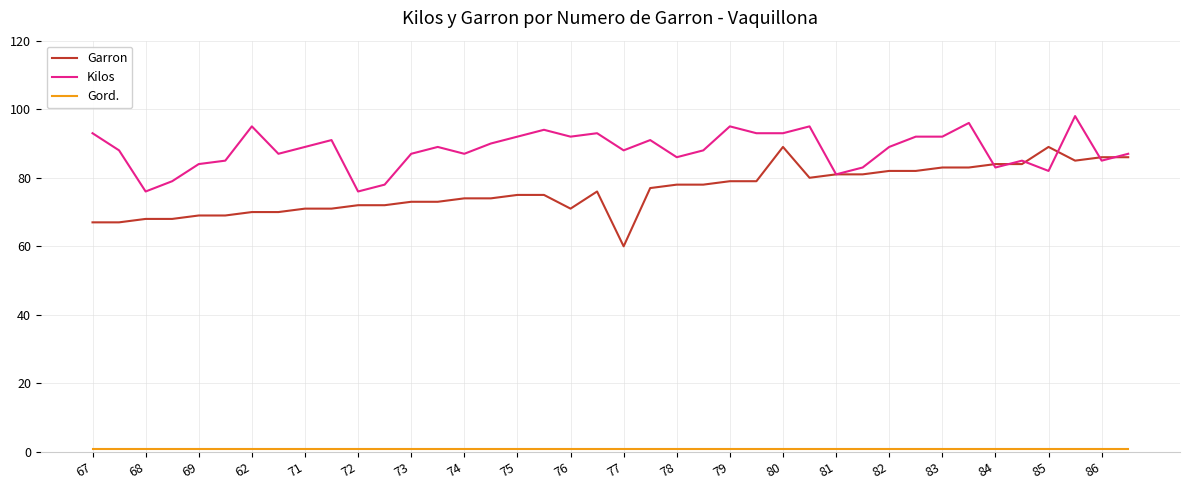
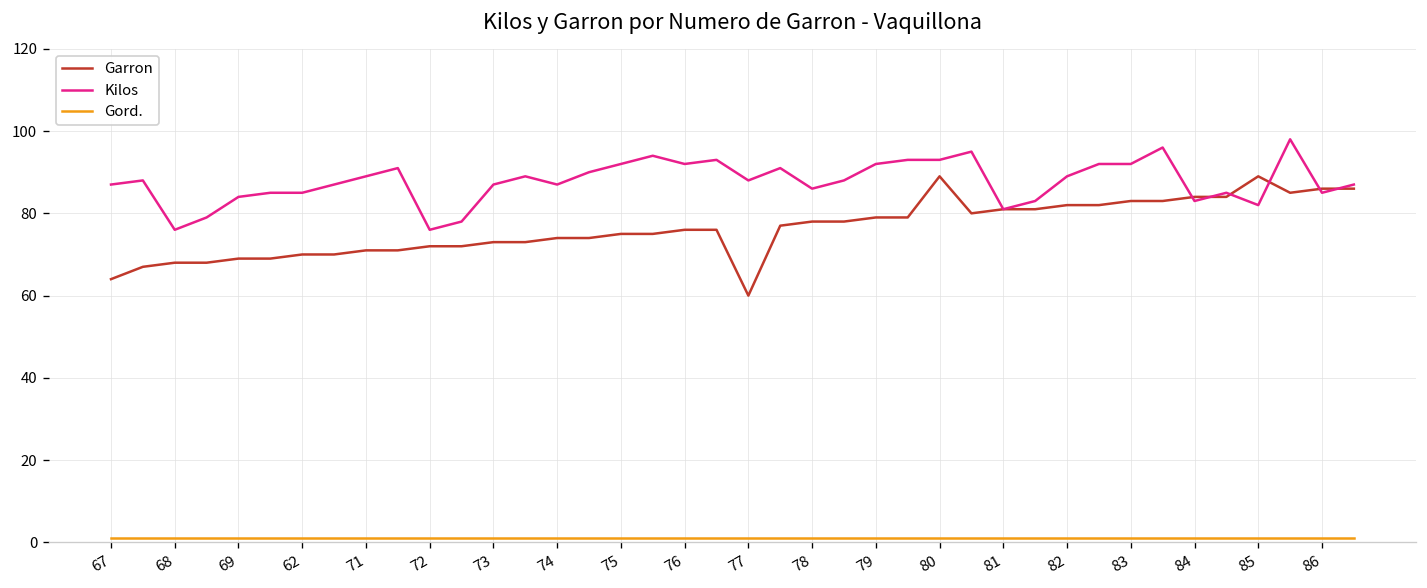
  {
    "Garron": {
-     "67": 67,
+     "67": 64,
      "68": 68,
      "69": 69,
      "62": 70,
      "71": 71,
      "72": 72,
      "73": 73,
      "74": 74,
      "75": 75,
-     "76": 71,
+     "76": 76,
      "77": 60,
      "78": 78,
      "79": 79,
      "80": 89,
      "82": 82,
      "83": 83,
      "84": 84,
      "85": 89,
      "86": 86
    },
    "Kilos": {
-     "67": 93,
+     "67": 87,
      "68": 76,
      "69": 84,
-     "62": 95,
+     "62": 85,
      "71": 89,
      "72": 76,
      "73": 87,
      "74": 87,
      "75": 92,
      "76": 92,
      "77": 88,
      "78": 86,
-     "79": 95,
+     "79": 92,
      "80": 93,
      "82": 89,
      "83": 92,
      "84": 83,
      "85": 82,
      "86": 85
    },
    "Gord.": {
      "67": 1,
      "68": 1,
      "69": 1,
      "62": 1,
      "71": 1,
      "72": 1,
      "73": 1,
      "74": 1,
      "75": 1,
      "76": 1,
      "77": 1,
      "78": 1,
      "79": 1,
      "80": 1,
      "81": 1,
      "82": 1,
      "83": 1,
      "84": 1,
      "85": 1,
      "86": 1
    }
  }
